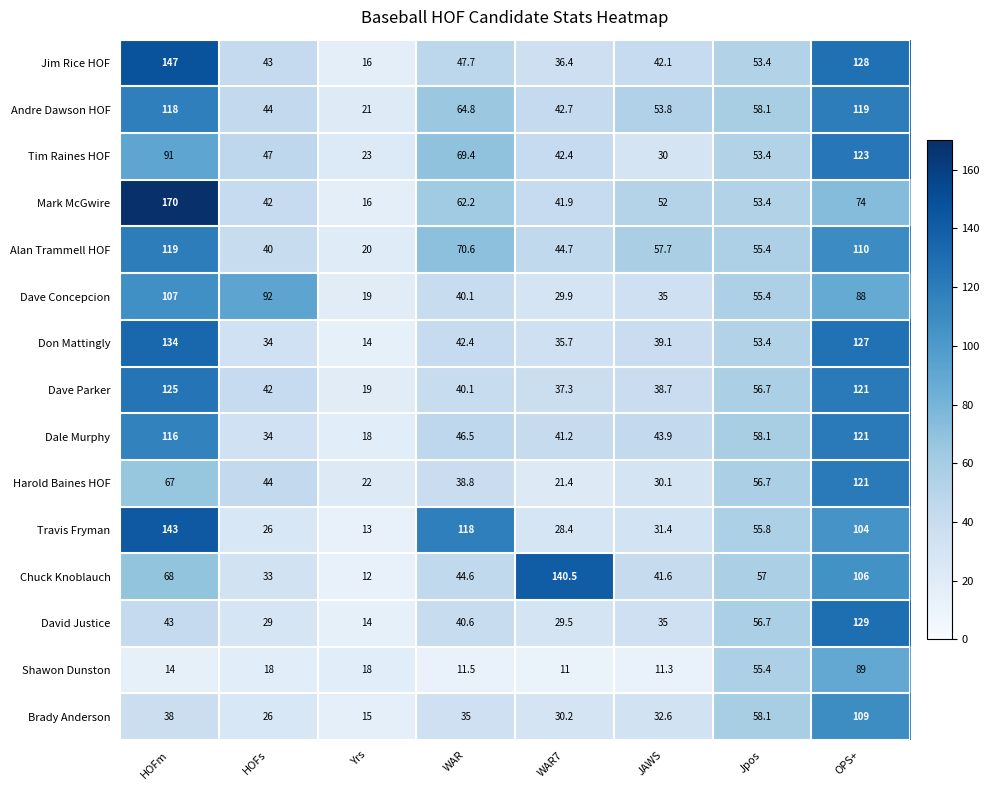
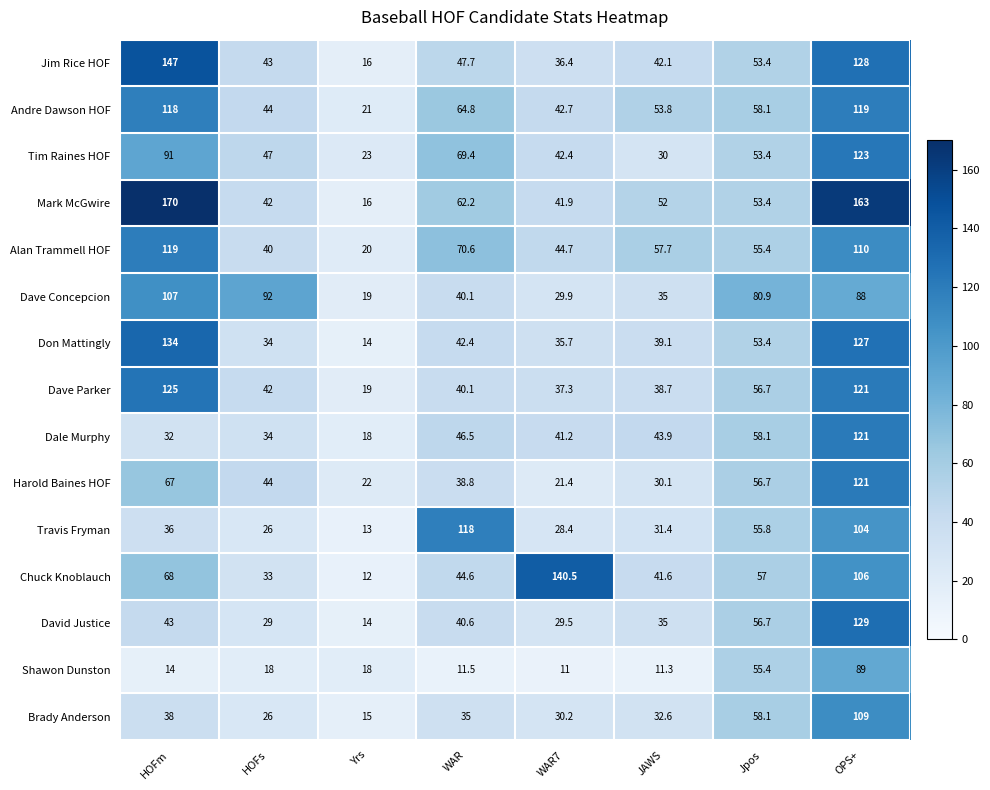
  {
    "Jim Rice HOF": {
      "HOFm": 147,
      "HOFs": 43,
      "Yrs": 16,
      "WAR": 47.7,
      "WAR7": 36.4,
      "JAWS": 42.1,
      "Jpos": 53.4,
      "OPS+": 128
    },
    "Andre Dawson HOF": {
      "HOFm": 118,
      "HOFs": 44,
      "Yrs": 21,
      "WAR": 64.8,
      "WAR7": 42.7,
      "JAWS": 53.8,
      "Jpos": 58.1,
      "OPS+": 119
    },
    "Tim Raines HOF": {
      "HOFm": 91,
      "HOFs": 47,
      "Yrs": 23,
      "WAR": 69.4,
      "WAR7": 42.4,
      "JAWS": 30,
      "Jpos": 53.4,
      "OPS+": 123
    },
    "Mark McGwire": {
      "HOFm": 170,
      "HOFs": 42,
      "Yrs": 16,
      "WAR": 62.2,
      "WAR7": 41.9,
      "JAWS": 52,
      "Jpos": 53.4,
-     "OPS+": 74
+     "OPS+": 163
    },
    "Alan Trammell HOF": {
      "HOFm": 119,
      "HOFs": 40,
      "Yrs": 20,
      "WAR": 70.6,
      "WAR7": 44.7,
      "JAWS": 57.7,
      "Jpos": 55.4,
      "OPS+": 110
    },
    "Dave Concepcion": {
      "HOFm": 107,
      "HOFs": 92,
      "Yrs": 19,
      "WAR": 40.1,
      "WAR7": 29.9,
      "JAWS": 35,
-     "Jpos": 55.4,
+     "Jpos": 80.9,
      "OPS+": 88
    },
    "Don Mattingly": {
      "HOFm": 134,
      "HOFs": 34,
      "Yrs": 14,
      "WAR": 42.4,
      "WAR7": 35.7,
      "JAWS": 39.1,
      "Jpos": 53.4,
      "OPS+": 127
    },
    "Dave Parker": {
      "HOFm": 125,
      "HOFs": 42,
      "Yrs": 19,
      "WAR": 40.1,
      "WAR7": 37.3,
      "JAWS": 38.7,
      "Jpos": 56.7,
      "OPS+": 121
    },
    "Dale Murphy": {
-     "HOFm": 116,
+     "HOFm": 32,
      "HOFs": 34,
      "Yrs": 18,
      "WAR": 46.5,
      "WAR7": 41.2,
      "JAWS": 43.9,
      "Jpos": 58.1,
      "OPS+": 121
    },
    "Harold Baines HOF": {
      "HOFm": 67,
      "HOFs": 44,
      "Yrs": 22,
      "WAR": 38.8,
      "WAR7": 21.4,
      "JAWS": 30.1,
      "Jpos": 56.7,
      "OPS+": 121
    },
    "Travis Fryman": {
-     "HOFm": 143,
+     "HOFm": 36,
      "HOFs": 26,
      "Yrs": 13,
      "WAR": 118,
      "WAR7": 28.4,
      "JAWS": 31.4,
      "Jpos": 55.8,
      "OPS+": 104
    },
    "Chuck Knoblauch": {
      "HOFm": 68,
      "HOFs": 33,
      "Yrs": 12,
      "WAR": 44.6,
      "WAR7": 140.5,
      "JAWS": 41.6,
      "Jpos": 57,
      "OPS+": 106
    },
    "David Justice": {
      "HOFm": 43,
      "HOFs": 29,
      "Yrs": 14,
      "WAR": 40.6,
      "WAR7": 29.5,
      "JAWS": 35,
      "Jpos": 56.7,
      "OPS+": 129
    },
    "Shawon Dunston": {
      "HOFm": 14,
      "HOFs": 18,
      "Yrs": 18,
      "WAR": 11.5,
      "WAR7": 11,
      "JAWS": 11.3,
      "Jpos": 55.4,
      "OPS+": 89
    },
    "Brady Anderson": {
      "HOFm": 38,
      "HOFs": 26,
      "Yrs": 15,
      "WAR": 35,
      "WAR7": 30.2,
      "JAWS": 32.6,
      "Jpos": 58.1,
      "OPS+": 109
    }
  }
